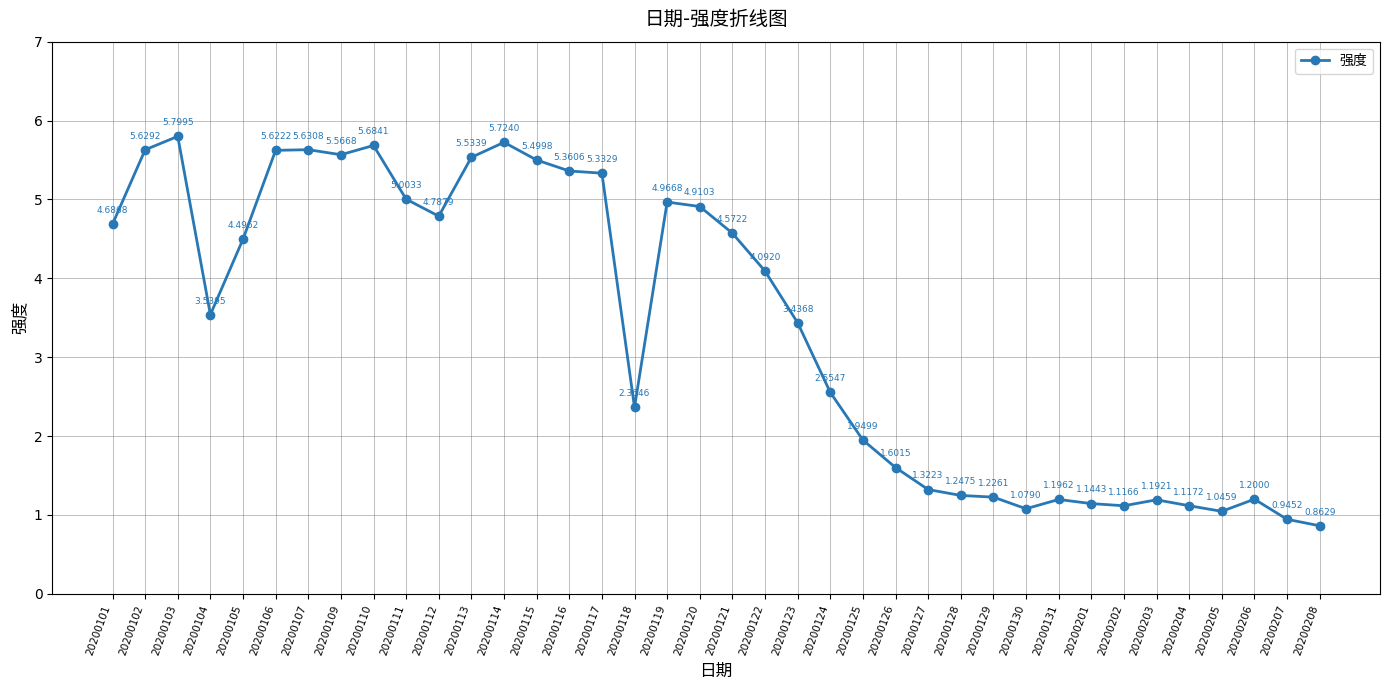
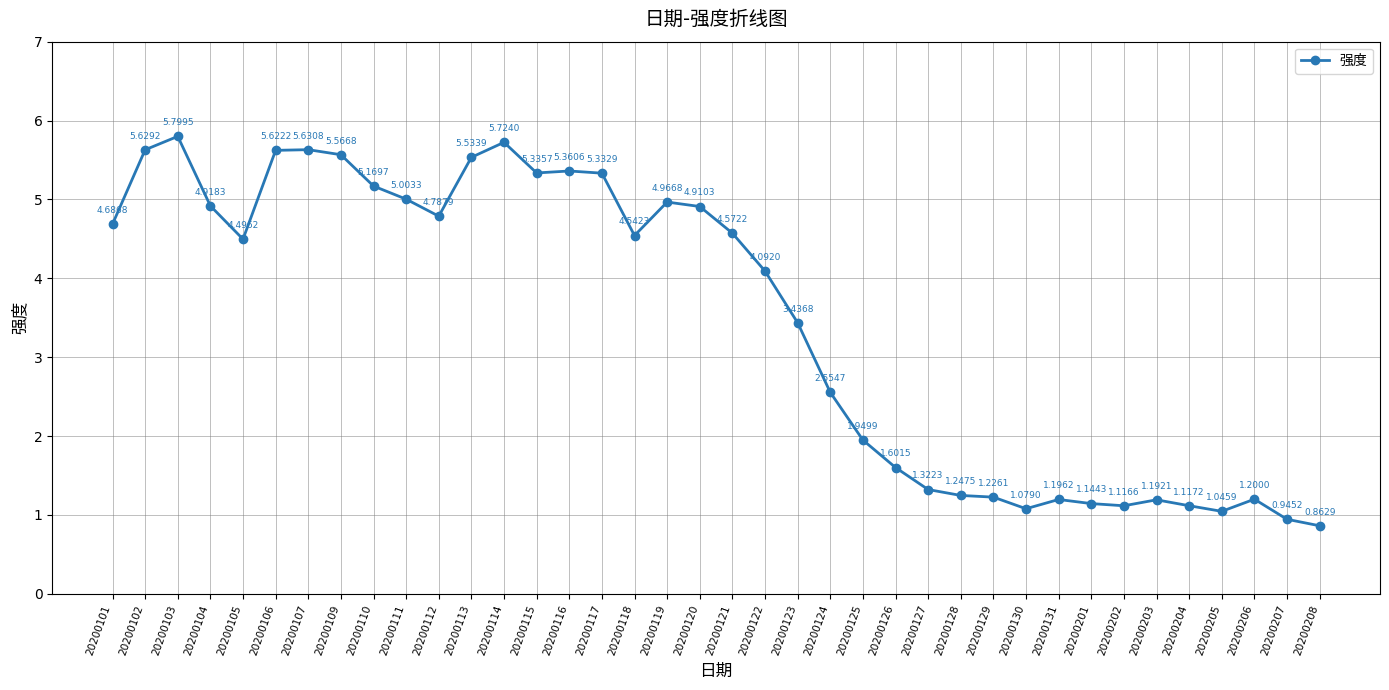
  {
    "20200101": 4.6868,
    "20200102": 5.6292,
    "20200103": 5.7995,
-   "20200104": 3.5395,
+   "20200104": 4.9183,
    "20200105": 4.4962,
    "20200106": 5.6222,
    "20200107": 5.6308,
    "20200109": 5.5668,
-   "20200110": 5.6841,
+   "20200110": 5.1697,
    "20200111": 5.0033,
    "20200112": 4.7879,
    "20200113": 5.5339,
    "20200114": 5.7240,
-   "20200115": 5.4998,
+   "20200115": 5.3357,
    "20200116": 5.3606,
    "20200117": 5.3329,
-   "20200118": 2.3646,
+   "20200118": 4.5423,
    "20200119": 4.9668,
    "20200120": 4.9103,
    "20200121": 4.5722,
    "20200122": 4.0920,
    "20200123": 3.4368,
    "20200124": 2.5547,
    "20200125": 1.9499,
    "20200126": 1.6015,
    "20200127": 1.3223,
    "20200128": 1.2475,
    "20200129": 1.2261,
    "20200130": 1.0790,
    "20200131": 1.1962,
    "20200201": 1.1443,
    "20200202": 1.1166,
    "20200203": 1.1921,
    "20200204": 1.1172,
    "20200205": 1.0459,
    "20200206": 1.2000,
    "20200207": 0.9452,
    "20200208": 0.8629
  }
